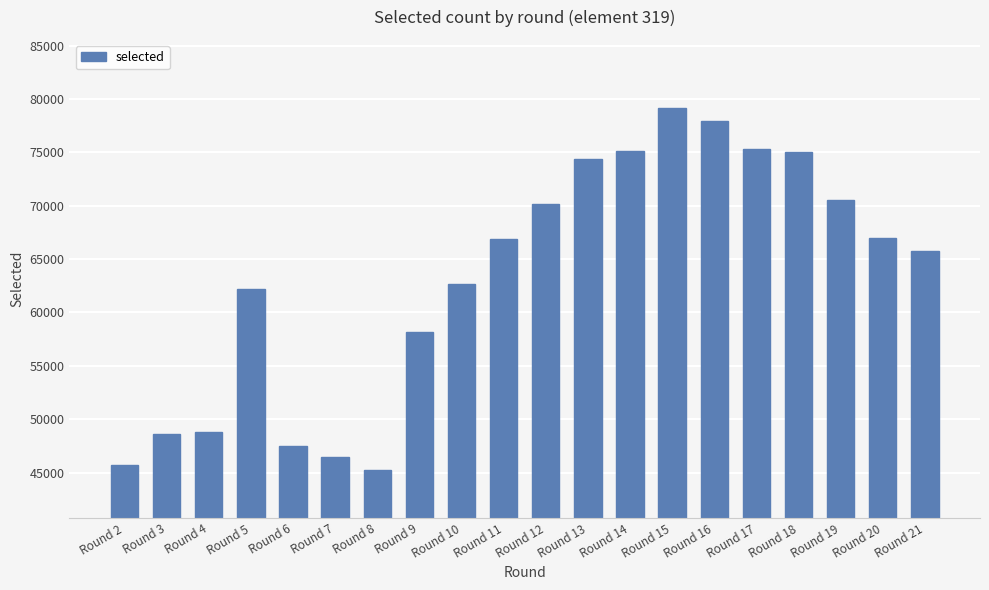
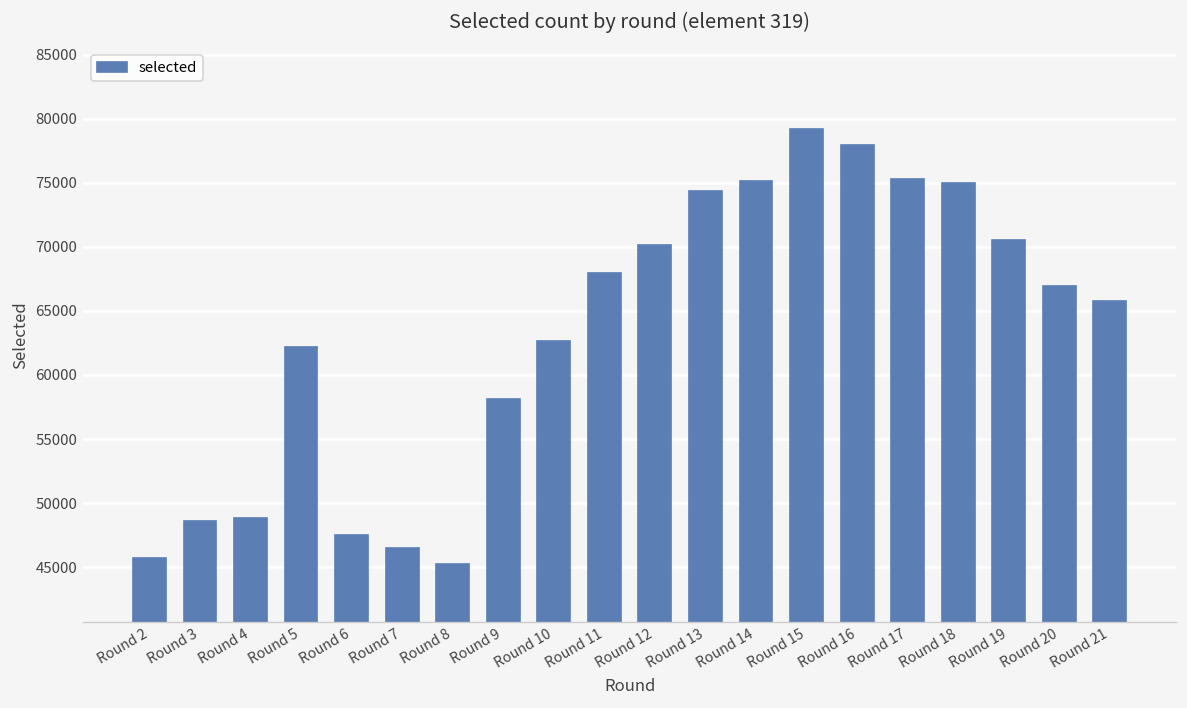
  {
    "Round 2": 45700,
    "Round 3": 48600,
    "Round 4": 48800,
    "Round 5": 62200,
    "Round 6": 47500,
    "Round 7": 46500,
    "Round 8": 45300,
    "Round 9": 58100,
    "Round 10": 62700,
-   "Round 11": 66900,
+   "Round 11": 68000,
    "Round 12": 70200,
    "Round 13": 74300,
    "Round 14": 75200,
    "Round 15": 79200,
    "Round 16": 77900,
    "Round 17": 75300,
    "Round 18": 75000,
    "Round 19": 70500,
    "Round 20": 67000,
    "Round 21": 65800
  }
